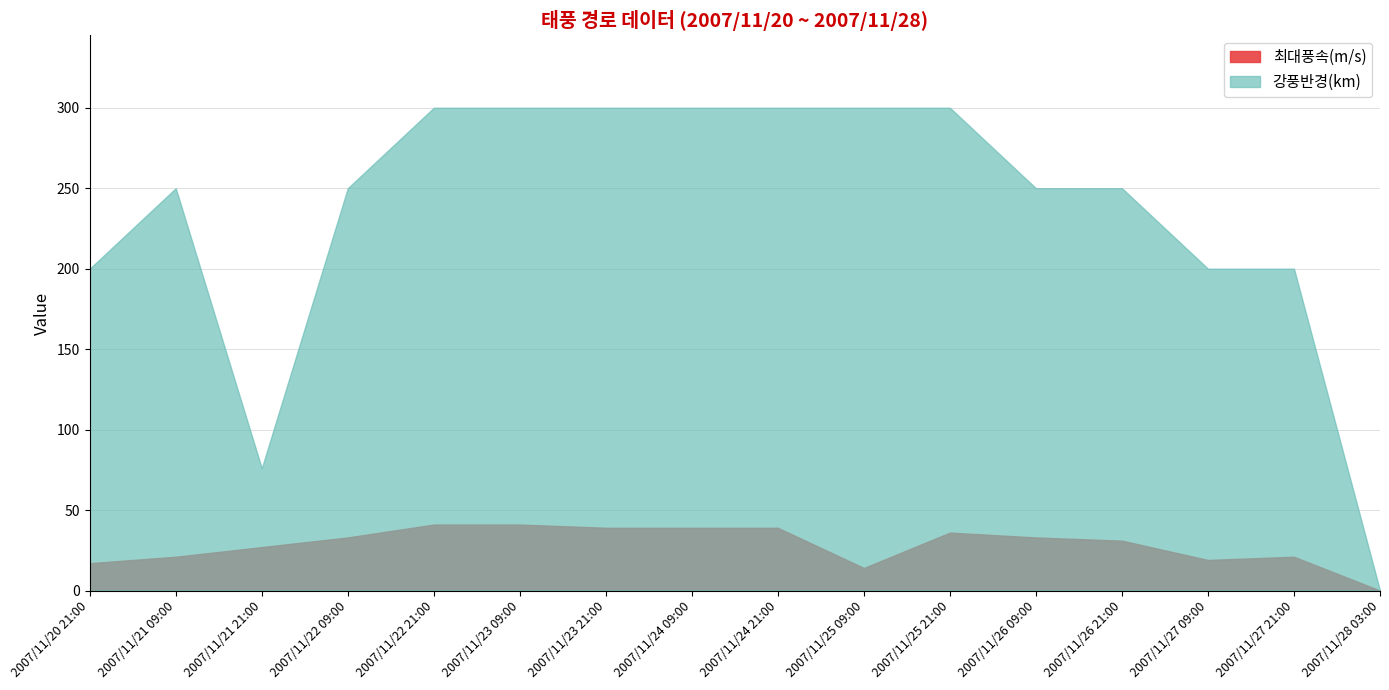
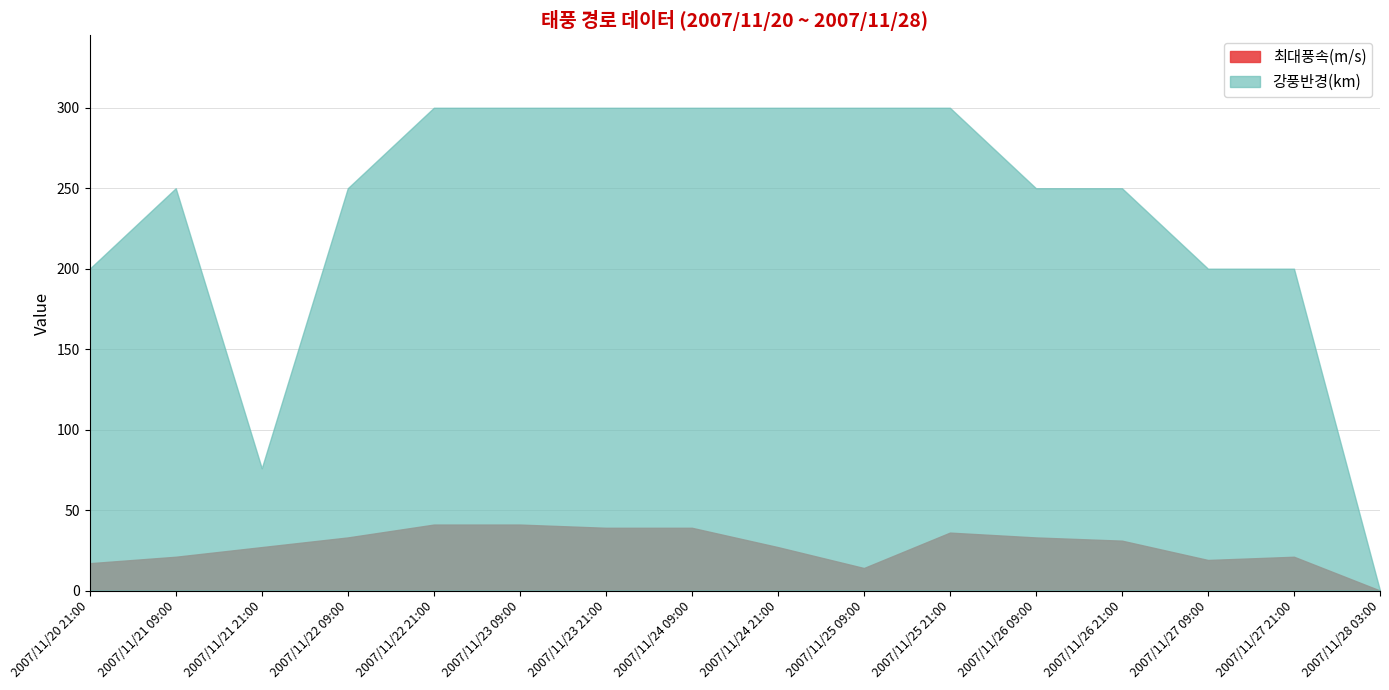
  {
    "최대풍속(m/s)": {
      "2007/11/20 21:00": 17,
      "2007/11/21 09:00": 21,
      "2007/11/21 21:00": 27,
      "2007/11/22 09:00": 33,
      "2007/11/22 21:00": 41,
      "2007/11/23 09:00": 41,
      "2007/11/23 21:00": 39,
      "2007/11/24 09:00": 39,
-     "2007/11/24 21:00": 39,
+     "2007/11/24 21:00": 27,
      "2007/11/25 09:00": 14,
      "2007/11/25 21:00": 36,
      "2007/11/26 09:00": 33,
      "2007/11/26 21:00": 31,
      "2007/11/27 09:00": 19,
      "2007/11/27 21:00": 21
    },
    "강풍반경(km)": {
      "2007/11/20 21:00": 200,
      "2007/11/21 09:00": 250,
      "2007/11/21 21:00": 76,
      "2007/11/22 09:00": 250,
      "2007/11/22 21:00": 300,
      "2007/11/23 09:00": 300,
      "2007/11/23 21:00": 300,
      "2007/11/24 09:00": 300,
      "2007/11/24 21:00": 300,
      "2007/11/25 09:00": 300,
      "2007/11/25 21:00": 300,
      "2007/11/26 09:00": 250,
      "2007/11/26 21:00": 250,
      "2007/11/27 09:00": 200,
      "2007/11/27 21:00": 200
    }
  }
